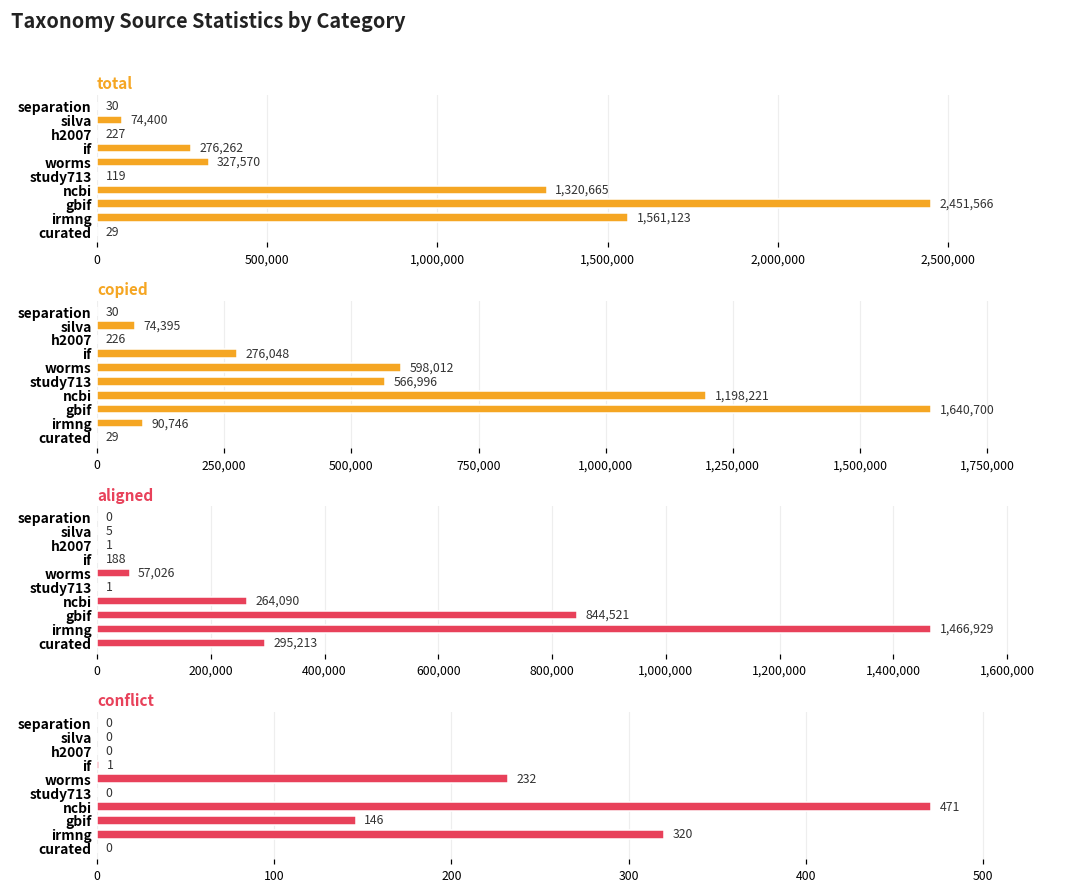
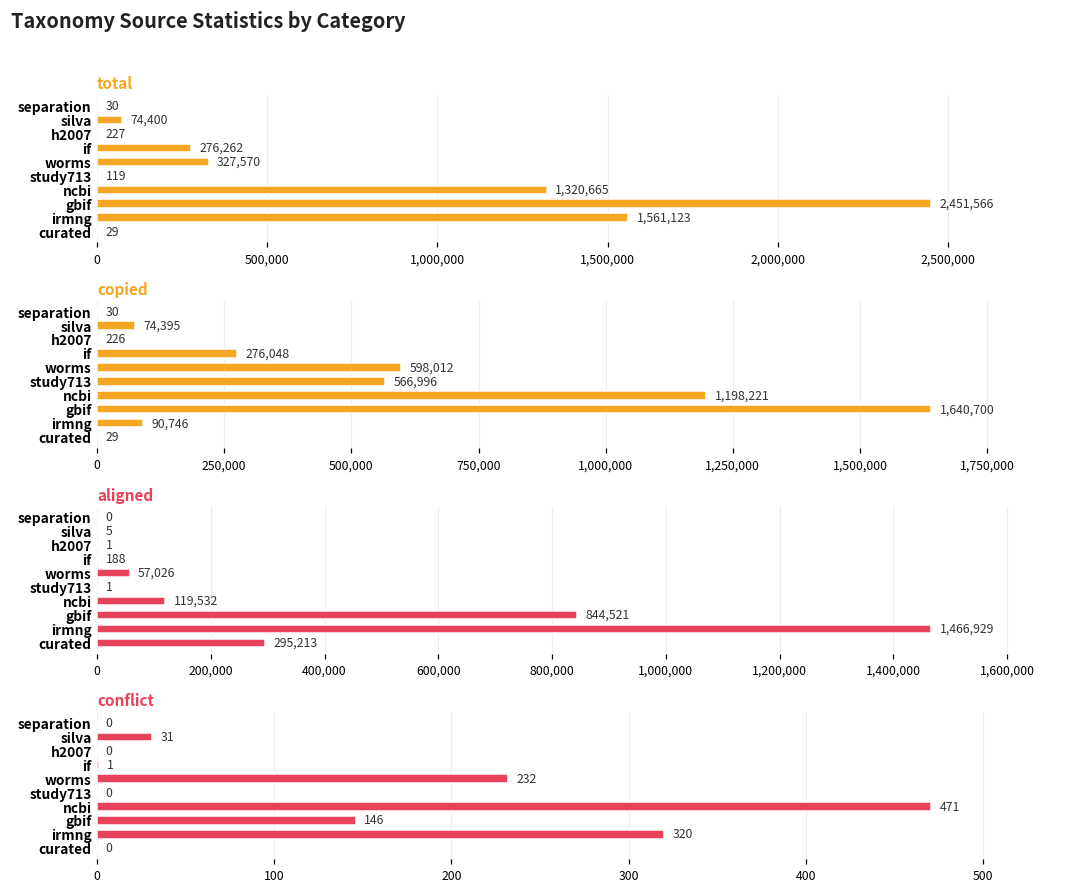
  {
    "total": {
      "separation": "30",
      "silva": "74,400",
      "h2007": "227",
      "if": "276,262",
      "worms": "327,570",
      "study713": "119",
      "ncbi": "1,320,665",
      "gbif": "2,451,566",
      "irmng": "1,561,123",
      "curated": "29"
    },
    "copied": {
      "separation": "30",
      "silva": "74,395",
      "h2007": "226",
      "if": "276,048",
      "worms": "598,012",
      "study713": "566,996",
      "ncbi": "1,198,221",
      "gbif": "1,640,700",
      "irmng": "90,746",
      "curated": "29"
    },
    "aligned": {
      "separation": "0",
      "silva": "5",
      "h2007": "1",
      "if": "188",
      "worms": "57,026",
      "study713": "1",
-     "ncbi": "264,090",
+     "ncbi": "119,532",
      "gbif": "844,521",
      "irmng": "1,466,929",
      "curated": "295,213"
    },
    "conflict": {
      "separation": "0",
-     "silva": "0",
+     "silva": "31",
      "h2007": "0",
      "if": "1",
      "worms": "232",
      "study713": "0",
      "ncbi": "471",
      "gbif": "146",
      "irmng": "320",
      "curated": "0"
    }
  }
